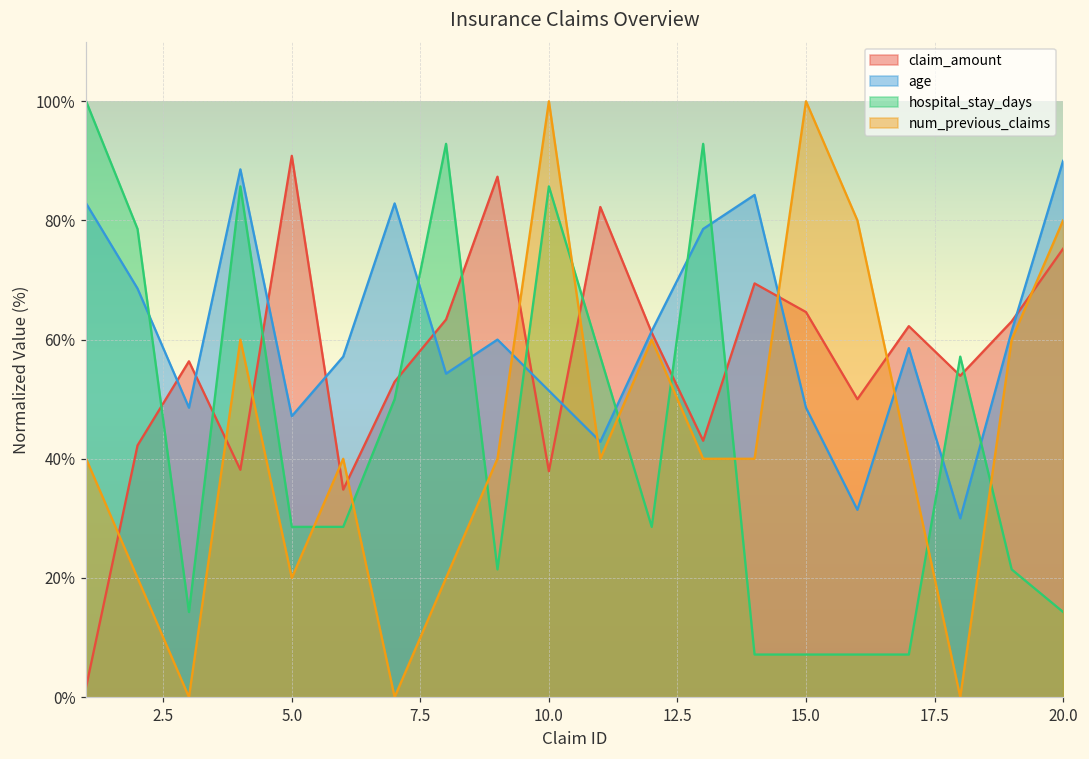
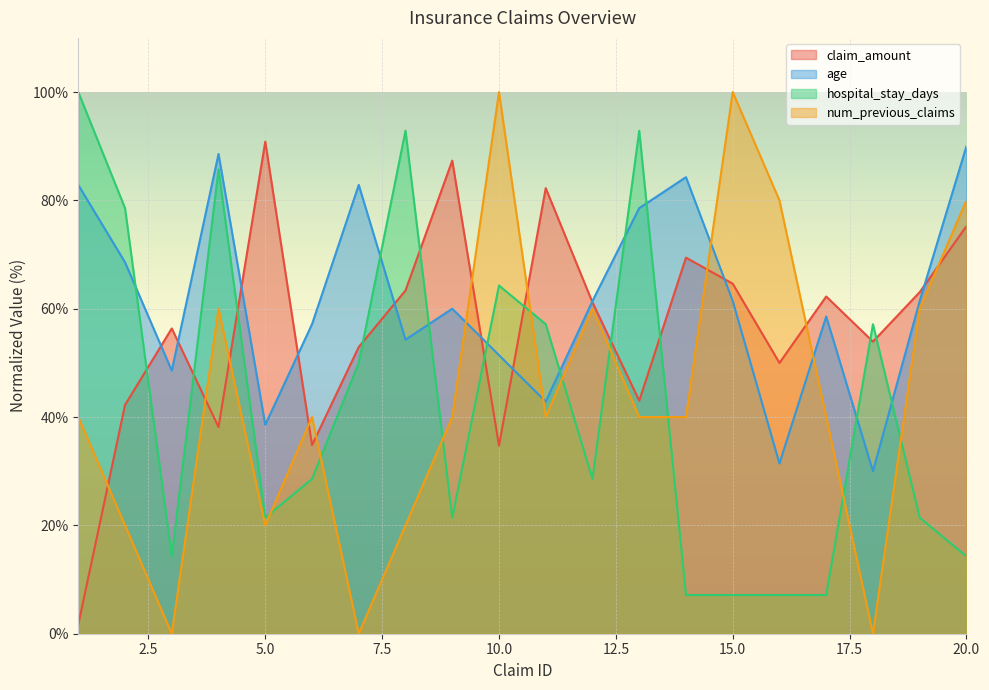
  {
    "claim_amount": {
      "5.0": "91%",
-     "10.0": "38%",
+     "10.0": "35%",
      "15.0": "65%",
      "20.0": "75%"
    },
    "age": {
-     "5.0": "47%",
+     "5.0": "39%",
      "10.0": "51%",
-     "15.0": "49%",
+     "15.0": "61%",
      "20.0": "90%"
    },
    "hospital_stay_days": {
-     "5.0": "29%",
-     "10.0": "86%",
+     "5.0": "21%",
+     "10.0": "64%",
      "15.0": "7%",
      "20.0": "14%"
    },
    "num_previous_claims": {
      "5.0": "20%",
      "10.0": "100%",
      "15.0": "100%",
      "20.0": "80%"
    }
  }
